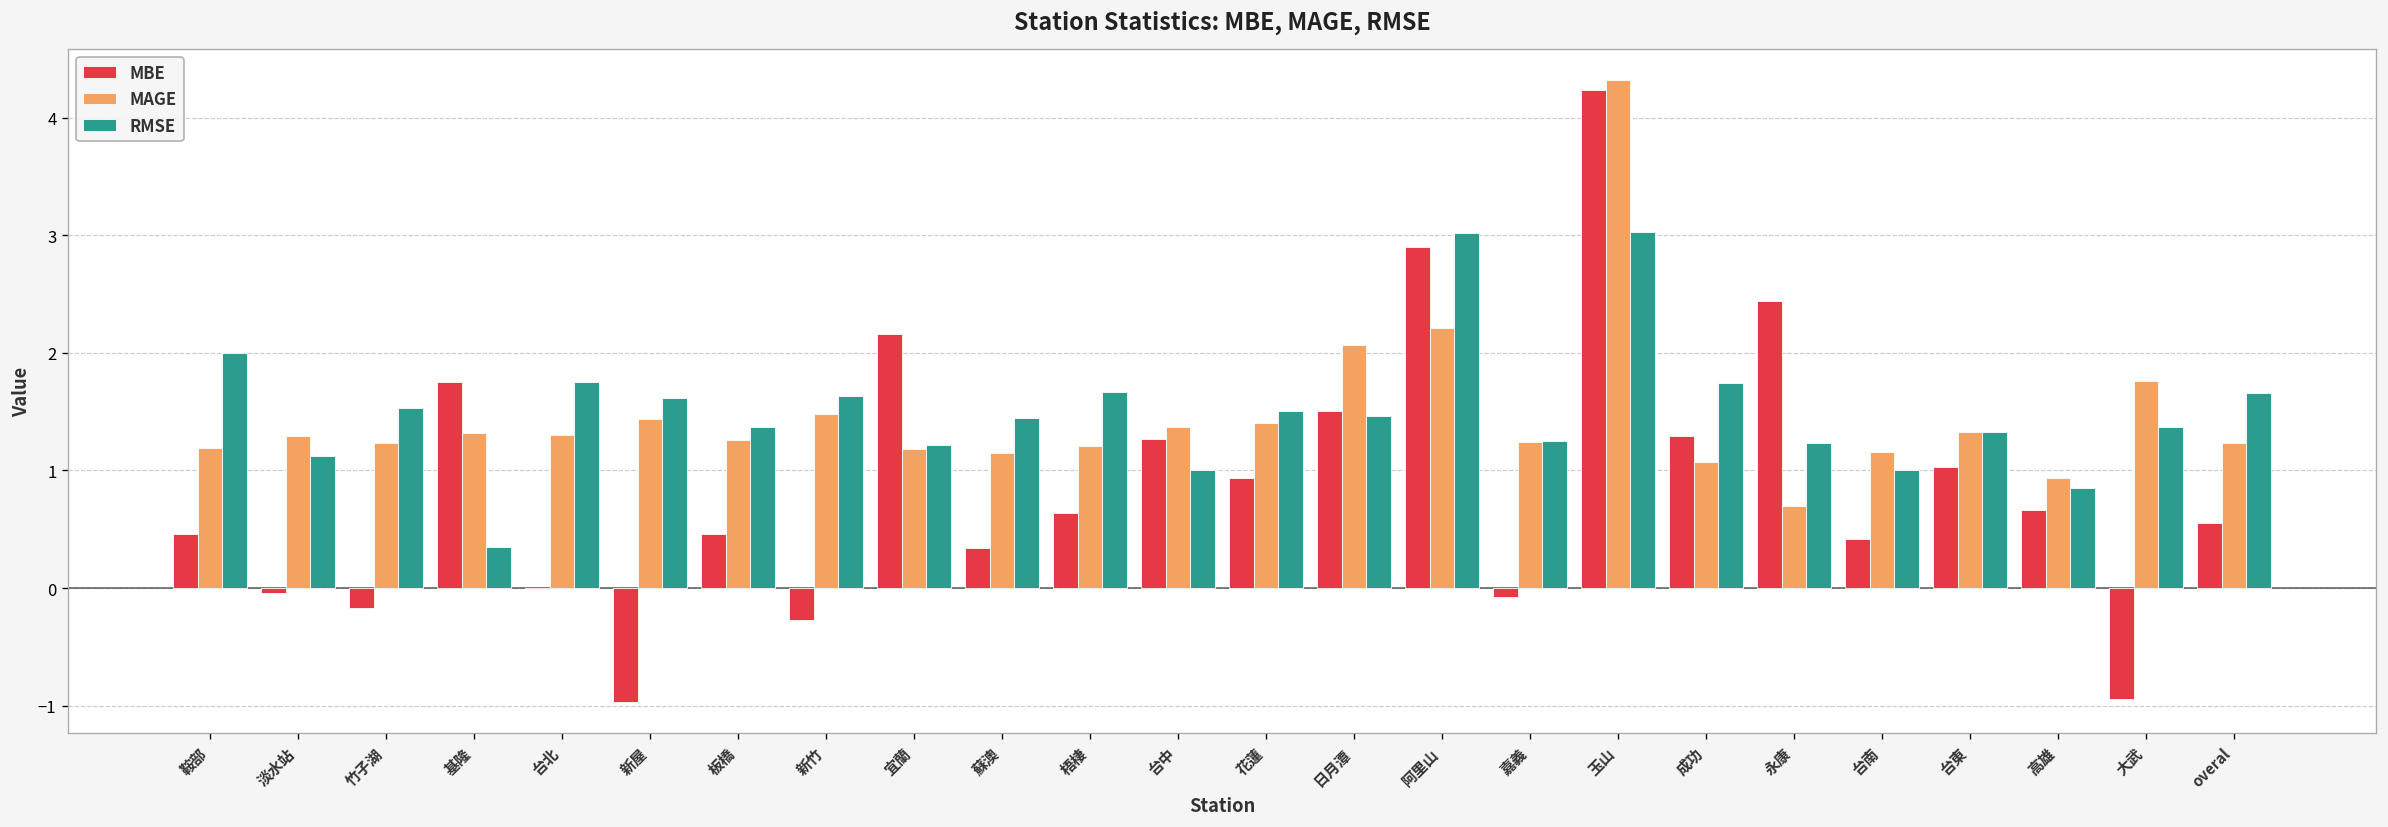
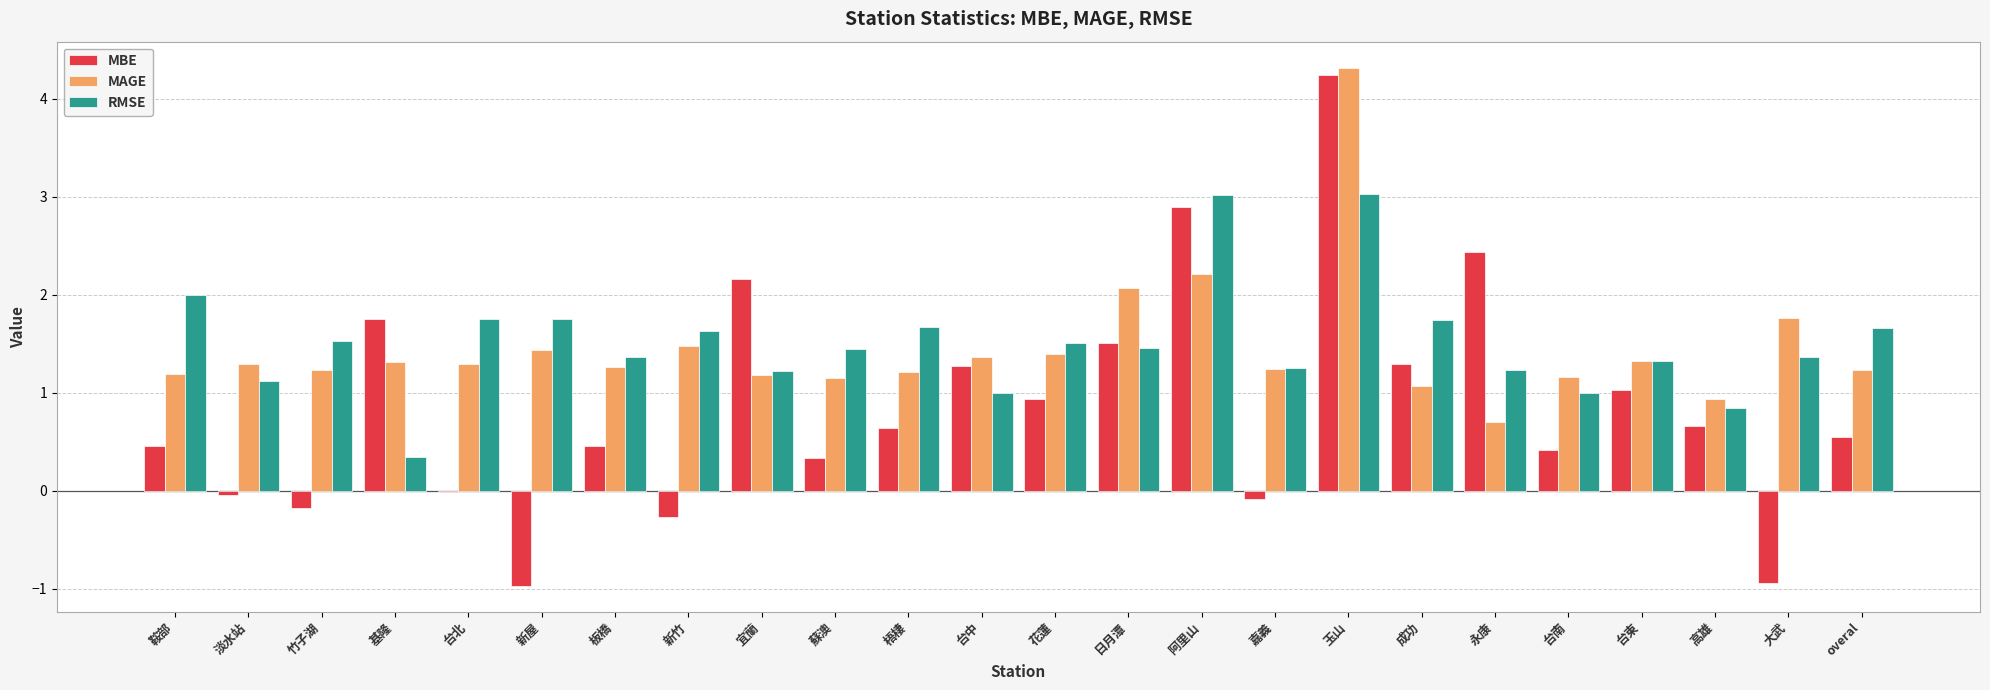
  {
    "MBE": {
      "鞍部": 0.5,
      "淡水站": 0.0,
      "竹子湖": -0.2,
      "基隆": 1.8,
      "新屋": -1.0,
      "板橋": 0.5,
      "新竹": -0.3,
      "宜蘭": 2.2,
      "蘇澳": 0.3,
      "梧棲": 0.6,
      "台中": 1.3,
      "花蓮": 0.9,
      "日月潭": 1.5,
      "阿里山": 2.9,
      "嘉義": -0.1,
      "玉山": 4.2,
      "成功": 1.3,
      "永康": 2.4,
      "台南": 0.4,
      "台東": 1.0,
      "高雄": 0.7,
      "大武": -0.9,
      "overal": 0.6
    },
    "MAGE": {
      "鞍部": 1.2,
      "淡水站": 1.3,
      "竹子湖": 1.2,
      "基隆": 1.3,
      "台北": 1.3,
      "新屋": 1.4,
      "板橋": 1.3,
      "新竹": 1.5,
      "宜蘭": 1.2,
      "蘇澳": 1.2,
      "梧棲": 1.2,
      "台中": 1.4,
      "花蓮": 1.4,
      "日月潭": 2.1,
      "阿里山": 2.2,
      "嘉義": 1.2,
      "玉山": 4.3,
      "成功": 1.1,
      "永康": 0.7,
      "台南": 1.2,
      "台東": 1.3,
      "高雄": 0.9,
      "大武": 1.8,
      "overal": 1.2
    },
    "RMSE": {
      "鞍部": 2.0,
      "淡水站": 1.1,
      "竹子湖": 1.5,
      "基隆": 0.4,
      "台北": 1.8,
-     "新屋": 1.6,
+     "新屋": 1.8,
      "板橋": 1.4,
      "新竹": 1.6,
      "宜蘭": 1.2,
      "蘇澳": 1.5,
      "梧棲": 1.7,
      "台中": 1.0,
      "花蓮": 1.5,
      "日月潭": 1.5,
      "阿里山": 3.0,
      "嘉義": 1.3,
      "玉山": 3.0,
      "成功": 1.7,
      "永康": 1.2,
      "台南": 1.0,
      "台東": 1.3,
      "高雄": 0.9,
      "大武": 1.4,
      "overal": 1.7
    }
  }
